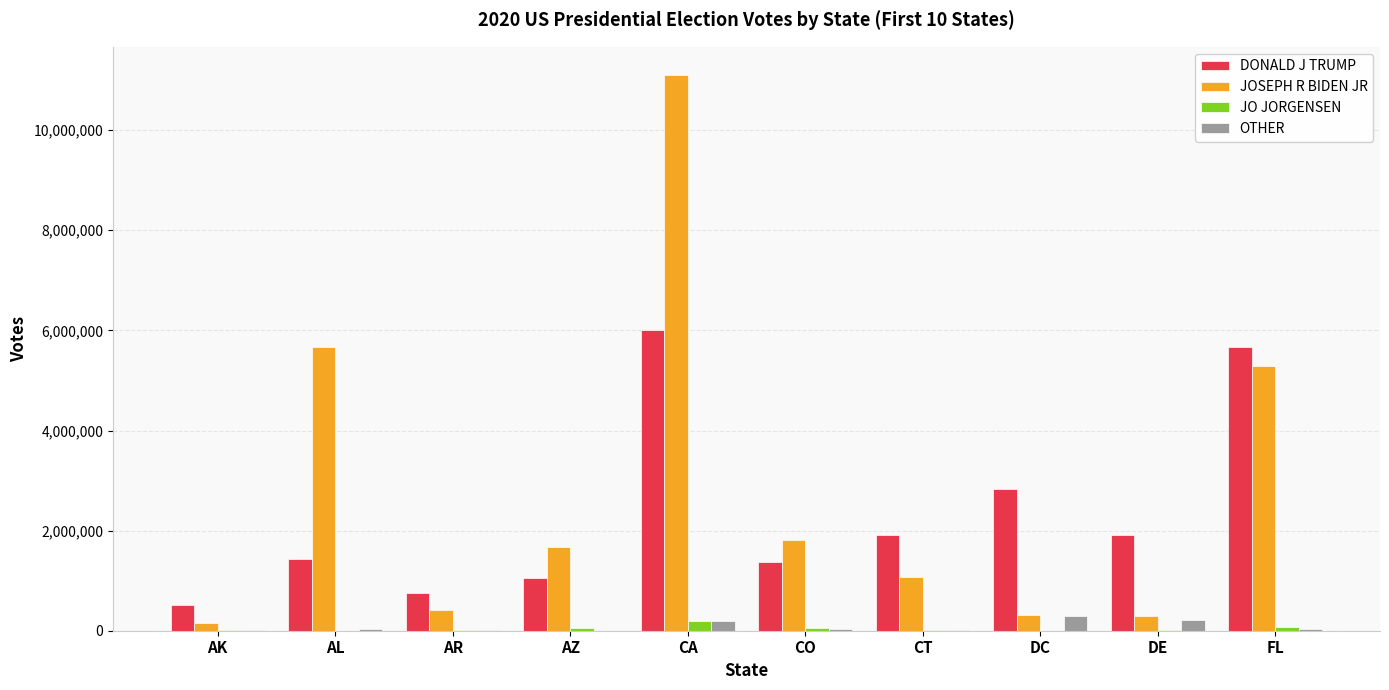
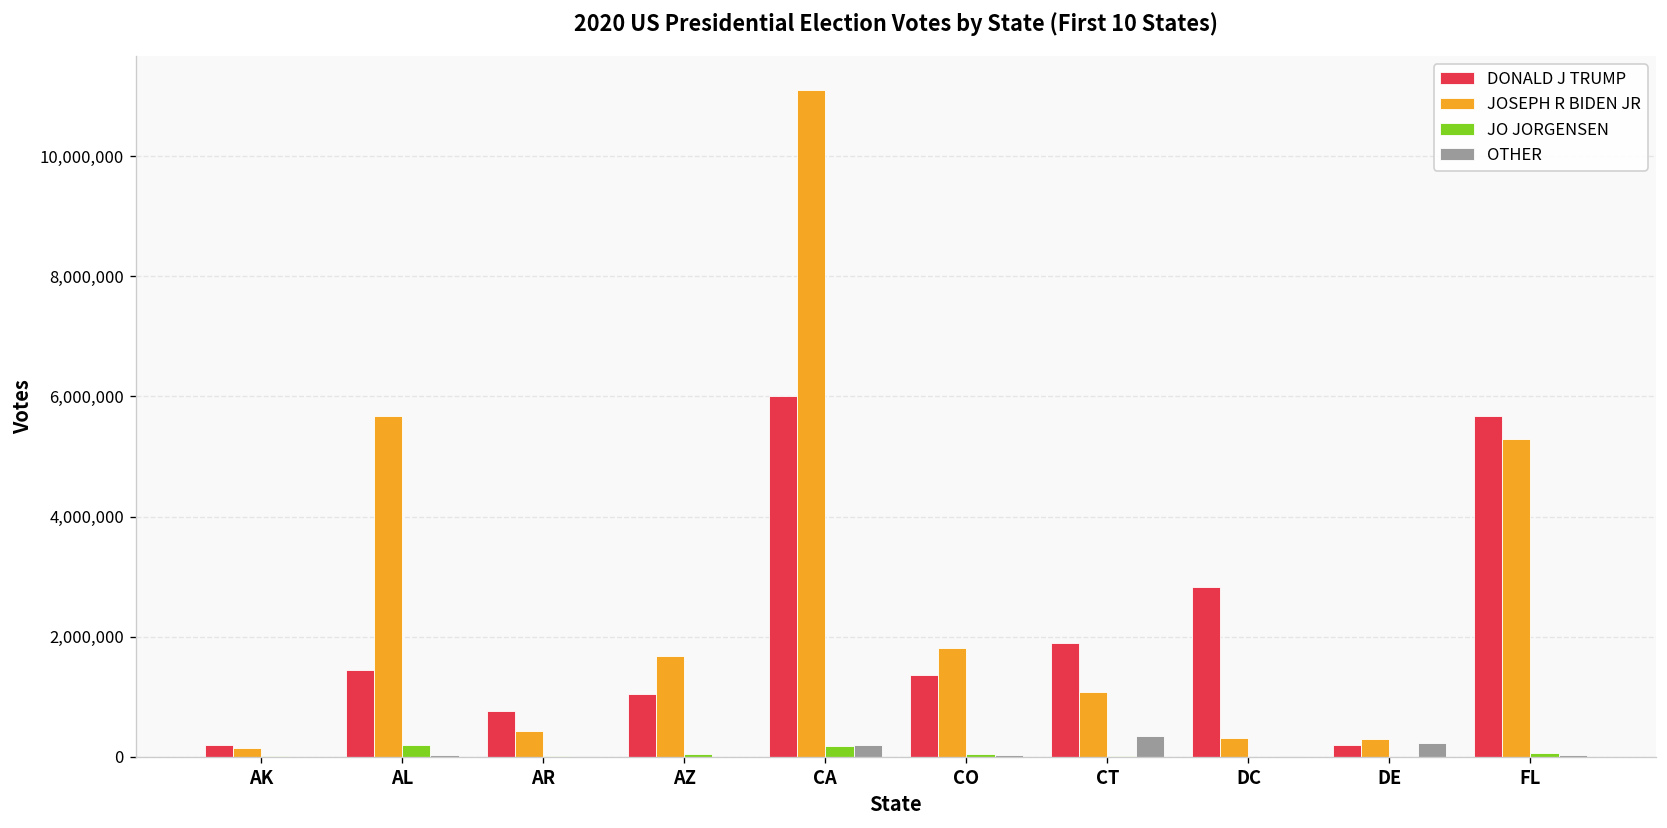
  {
    "DONALD J TRUMP": {
-     "AK": "500,000",
+     "AK": "200,000",
      "AL": "1,400,000",
      "AR": "800,000",
      "AZ": "1,100,000",
      "CA": "6,000,000",
      "CO": "1,400,000",
      "CT": "1,900,000",
      "DC": "2,800,000",
-     "DE": "1,900,000",
+     "DE": "200,000",
      "FL": "5,700,000"
    },
    "JOSEPH R BIDEN JR": {
      "AK": "200,000",
      "AL": "5,700,000",
      "AR": "400,000",
      "AZ": "1,700,000",
      "CA": "11,100,000",
      "CO": "1,800,000",
      "CT": "1,100,000",
      "DC": "300,000",
      "DE": "300,000",
      "FL": "5,300,000"
    },
    "JO JORGENSEN": {
-     "AL": "0",
+     "AL": "200,000",
      "AZ": "100,000",
      "CA": "200,000",
      "CO": "100,000",
      "FL": "100,000"
    },
    "OTHER": {
      "AZ": "0",
      "CA": "200,000",
-     "CT": "0",
-     "DC": "300,000",
+     "CT": "300,000",
+     "DC": "0",
      "DE": "200,000"
    }
  }
